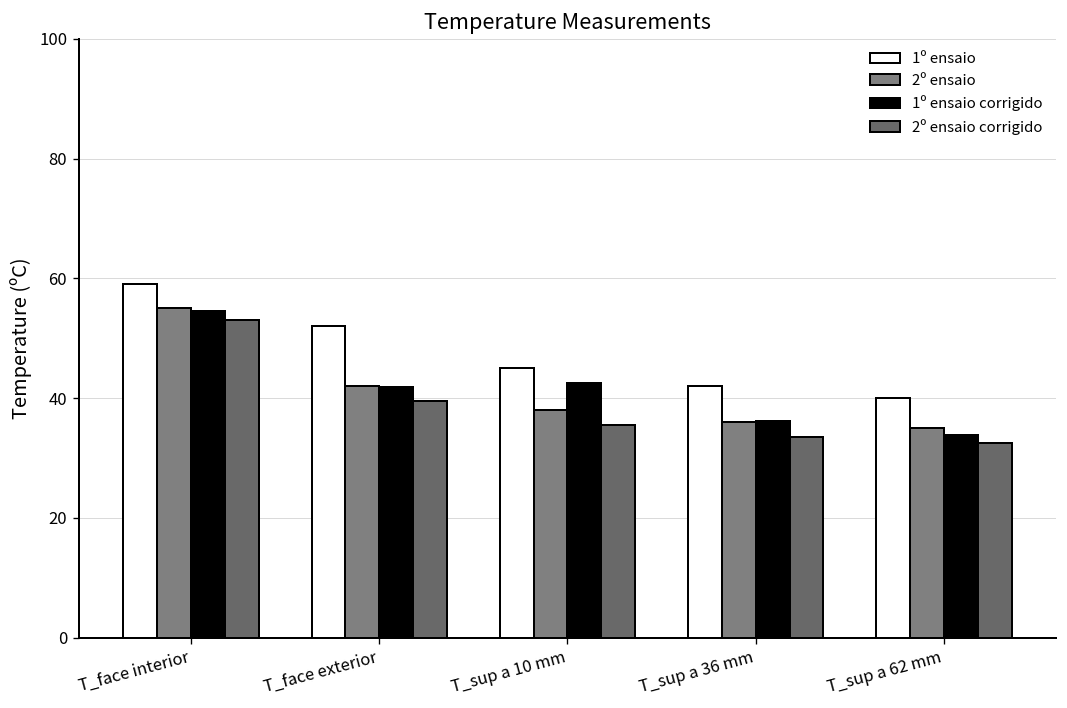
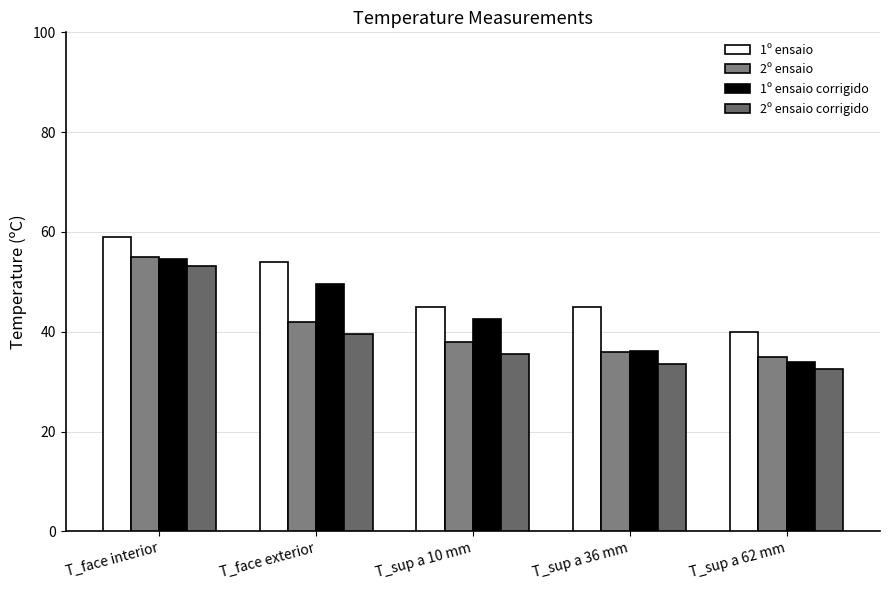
  {
    "1º ensaio": {
      "T_face interior": 59,
-     "T_face exterior": 52,
+     "T_face exterior": 54,
      "T_sup a 10 mm": 45,
-     "T_sup a 36 mm": 42,
+     "T_sup a 36 mm": 45,
      "T_sup a 62 mm": 40
    },
    "1º ensaio corrigido": {
      "T_face interior": 55,
-     "T_face exterior": 42,
+     "T_face exterior": 50,
      "T_sup a 10 mm": 43,
      "T_sup a 36 mm": 36,
      "T_sup a 62 mm": 34
    }
  }
